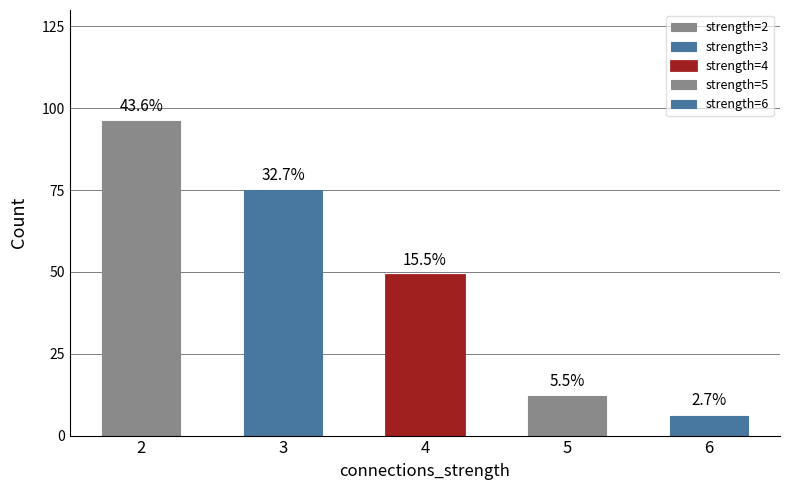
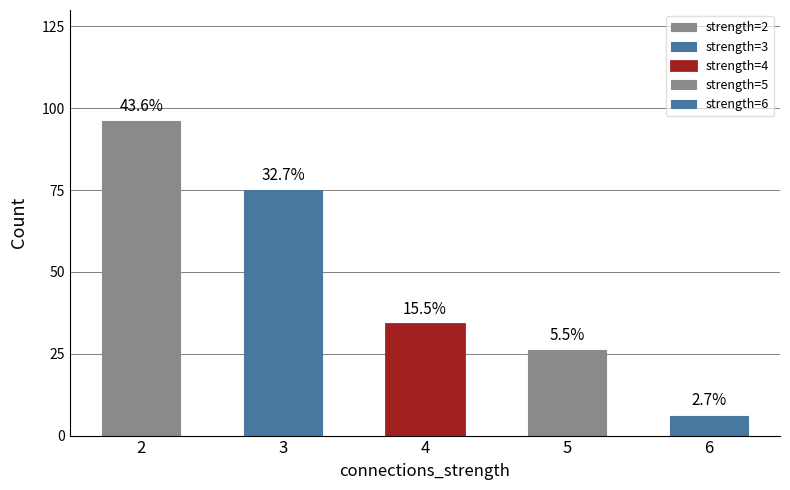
  {
-   "4": 49,
-   "5": 12
+   "4": 34,
+   "5": 26
  }
